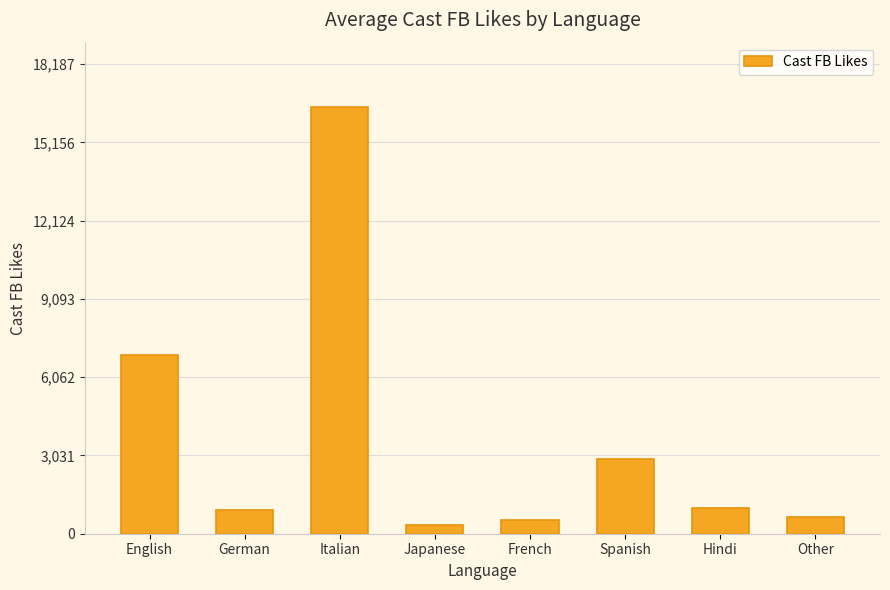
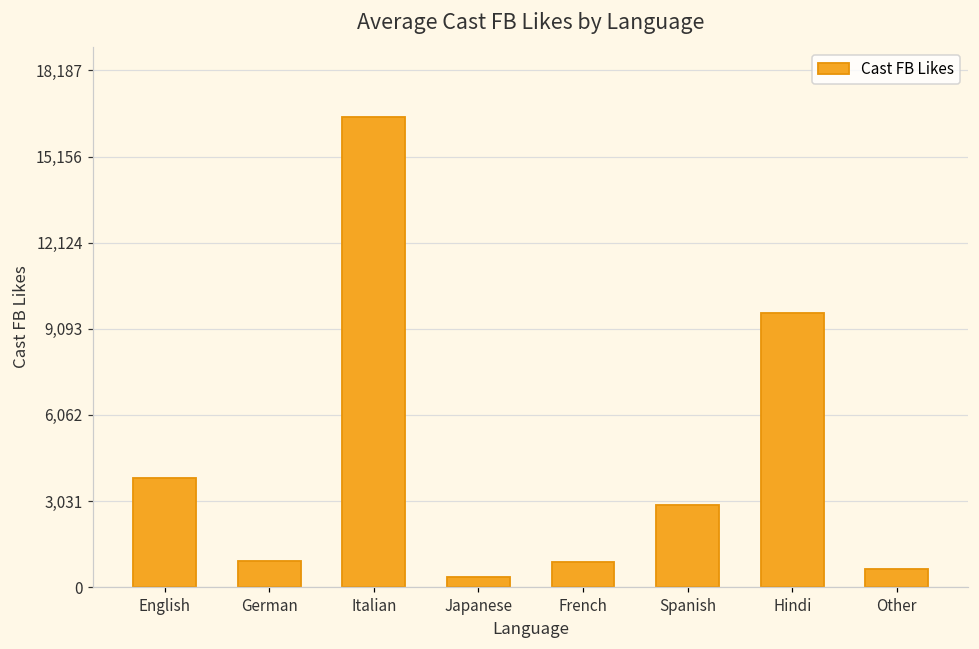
  {
-   "English": "6,900",
+   "English": "3,900",
    "German": "900",
    "Italian": "16,500",
    "Japanese": "300",
-   "French": "500",
+   "French": "900",
    "Spanish": "2,900",
-   "Hindi": "1,000",
+   "Hindi": "9,700",
    "Other": "700"
  }
